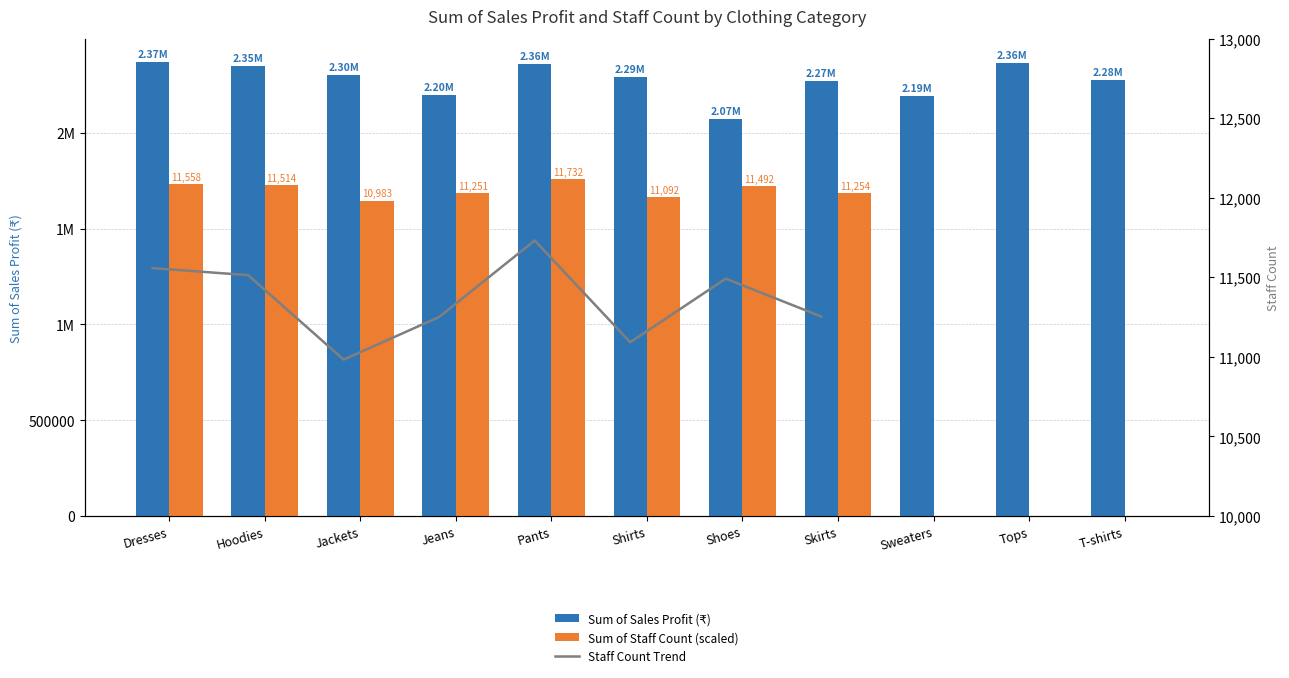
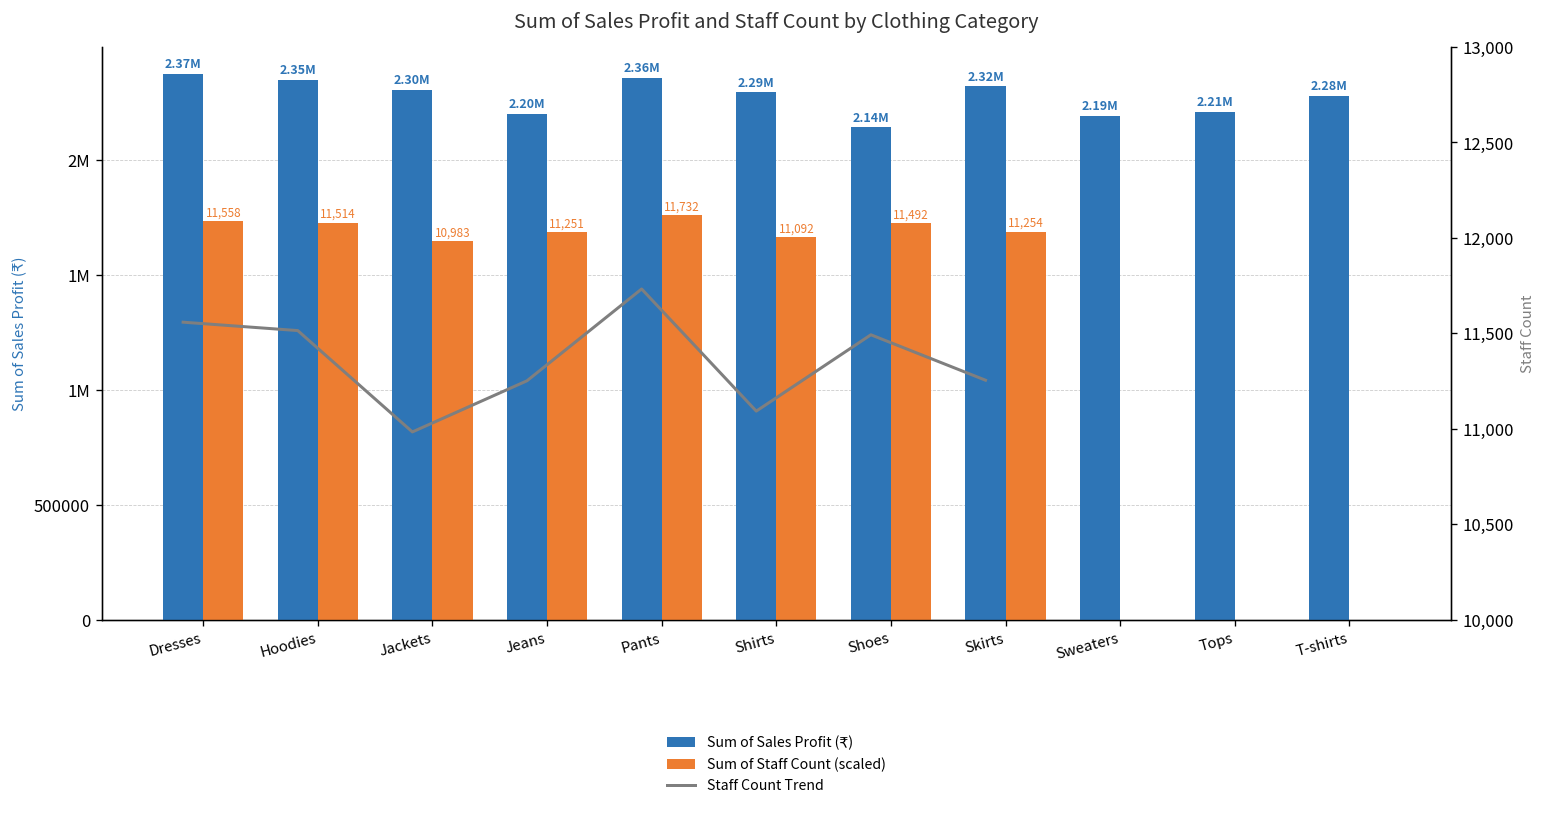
  {
    "Sum of Sales Profit (₹)": {
      "Dresses": "2.37M",
      "Hoodies": "2.35M",
      "Jackets": "2.30M",
      "Jeans": "2.20M",
      "Pants": "2.36M",
      "Shirts": "2.29M",
-     "Shoes": "2.07M",
-     "Skirts": "2.27M",
+     "Shoes": "2.14M",
+     "Skirts": "2.32M",
      "Sweaters": "2.19M",
-     "Tops": "2.36M",
+     "Tops": "2.21M",
      "T-shirts": "2.28M"
    }
  }
